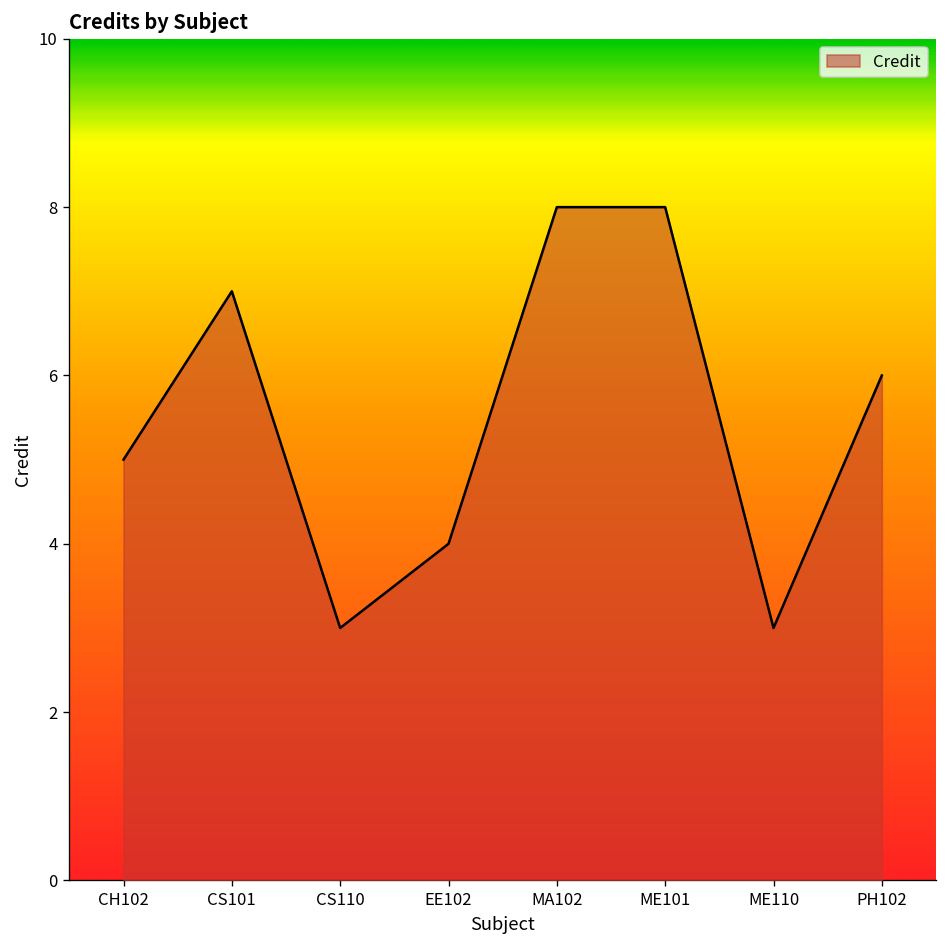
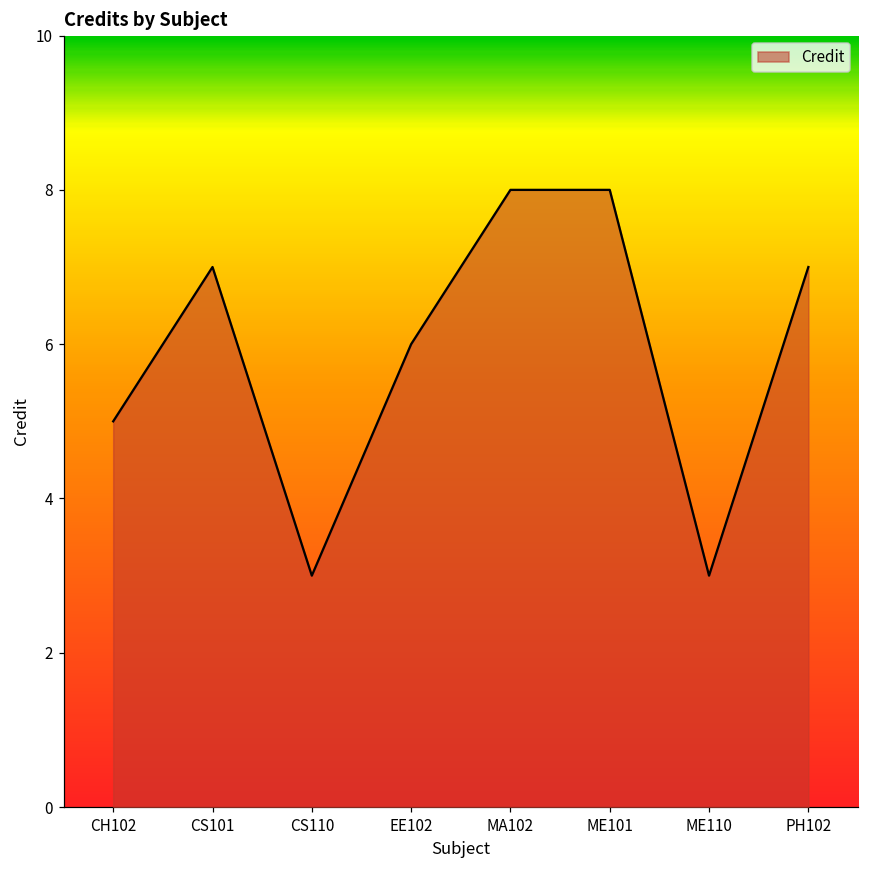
  {
    "CH102": 5,
    "CS101": 7,
    "CS110": 3,
-   "EE102": 4,
+   "EE102": 6,
    "MA102": 8,
    "ME101": 8,
    "ME110": 3,
-   "PH102": 6
+   "PH102": 7
  }
